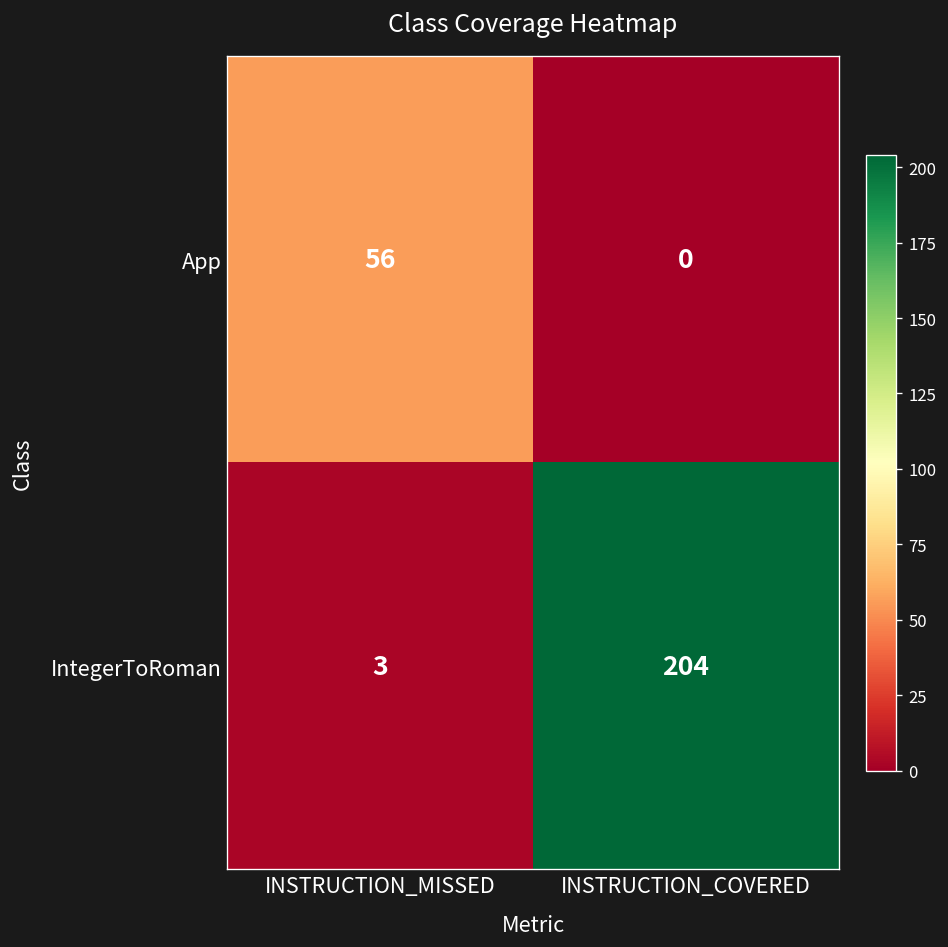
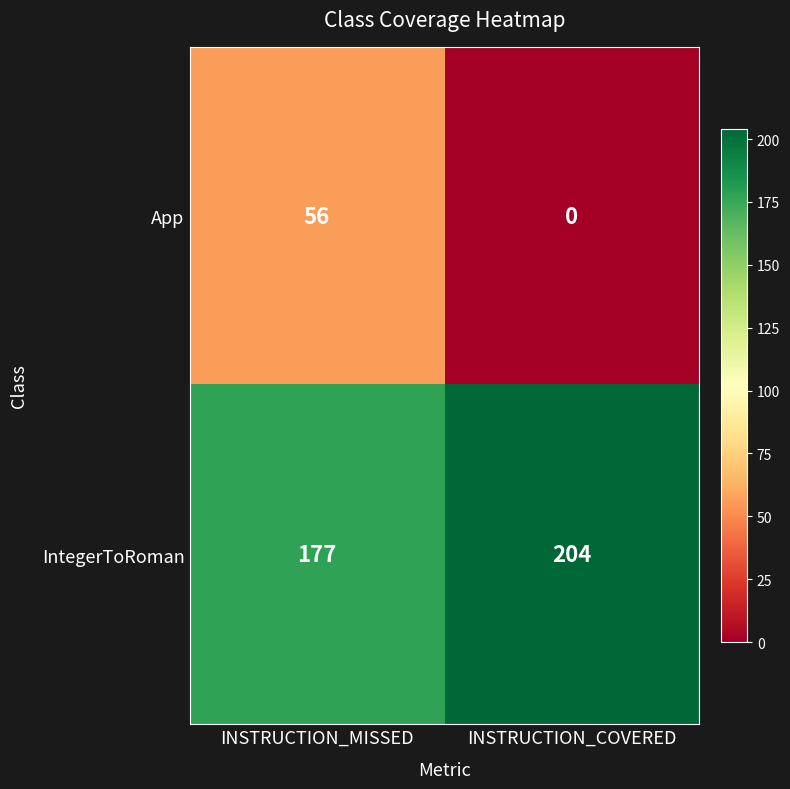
  {
    "App": {
      "INSTRUCTION_MISSED": 56,
      "INSTRUCTION_COVERED": 0
    },
    "IntegerToRoman": {
-     "INSTRUCTION_MISSED": 3,
+     "INSTRUCTION_MISSED": 177,
      "INSTRUCTION_COVERED": 204
    }
  }
